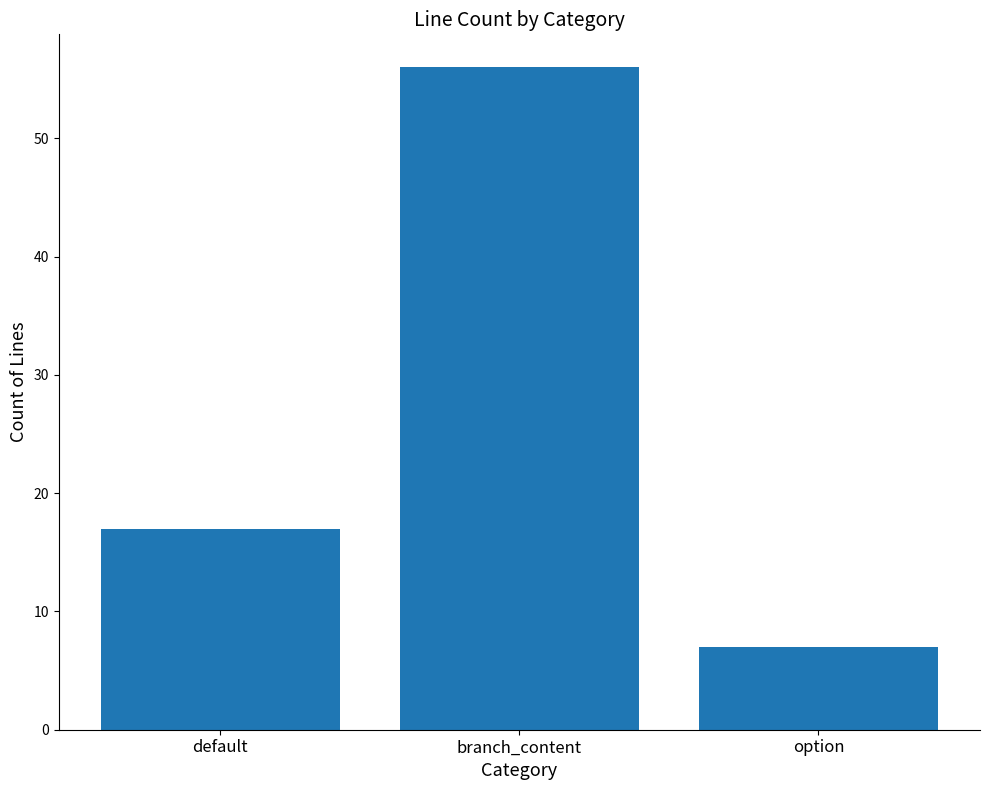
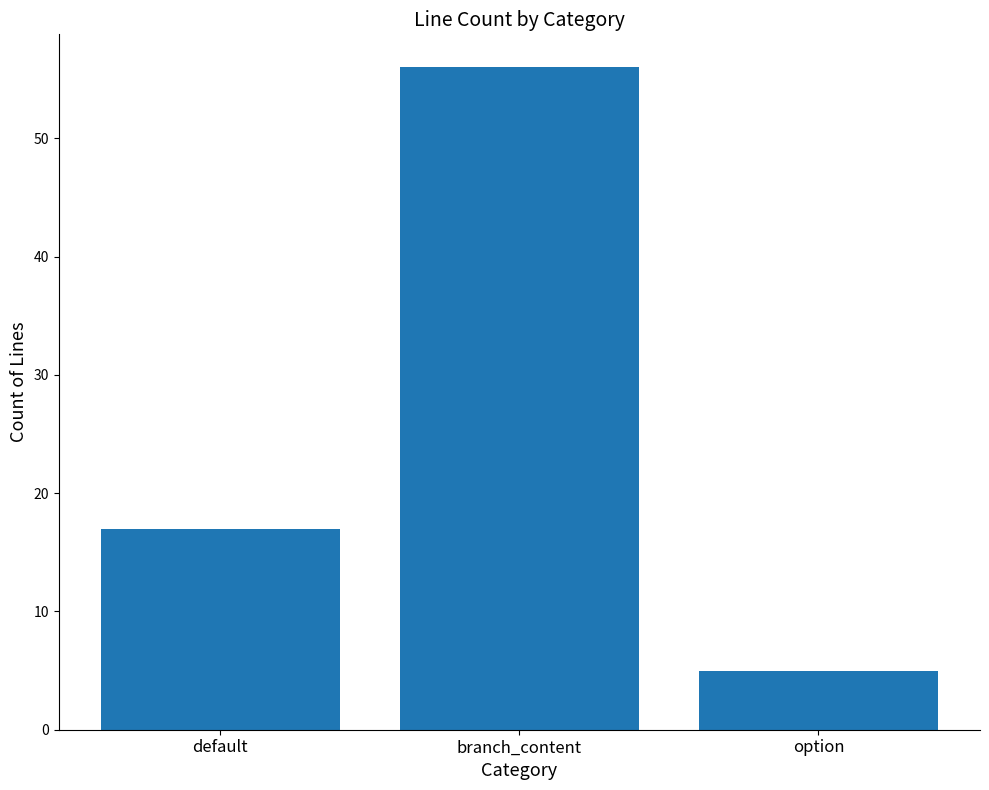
  {
    "default": 17,
    "branch_content": 56,
-   "option": 7
+   "option": 5
  }
